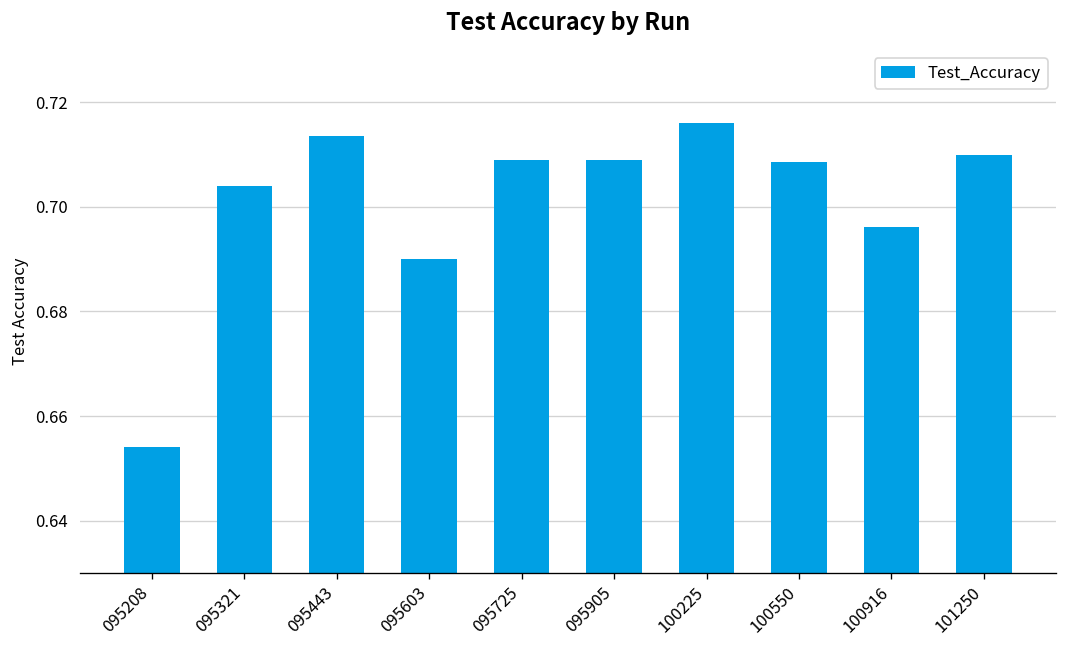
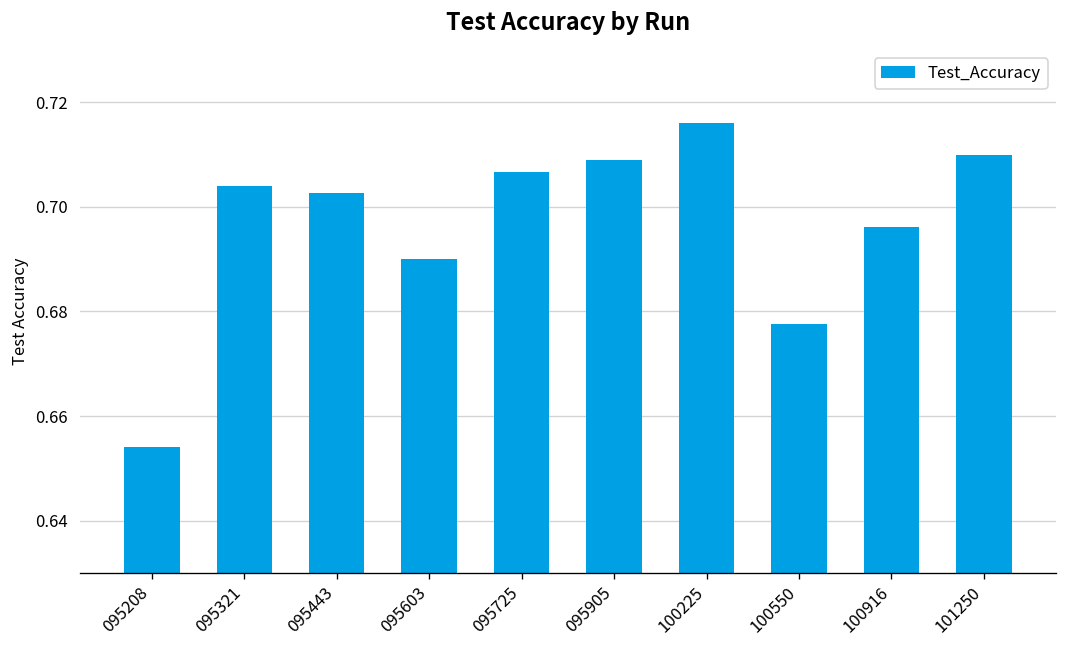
  {
    "095208": 0.654,
    "095321": 0.704,
-   "095443": 0.714,
+   "095443": 0.703,
    "095603": 0.690,
-   "095725": 0.709,
+   "095725": 0.707,
    "095905": 0.709,
    "100225": 0.716,
-   "100550": 0.709,
+   "100550": 0.678,
    "100916": 0.696,
    "101250": 0.710
  }
